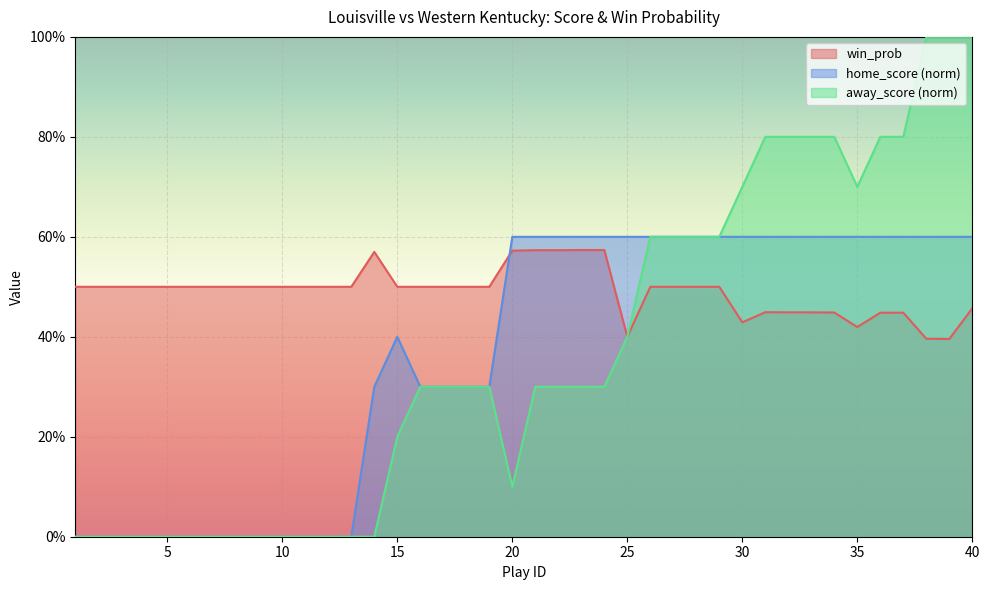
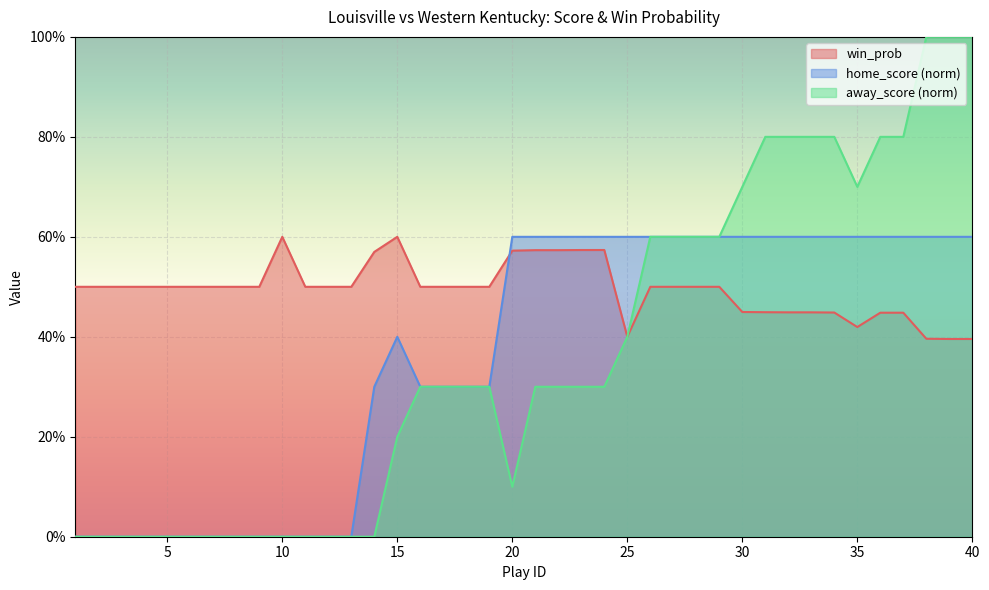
  {
    "win_prob": {
      "5": "50%",
-     "10": "50%",
-     "15": "50%",
+     "10": "60%",
+     "15": "60%",
      "20": "57%",
-     "30": "43%",
+     "30": "45%",
      "35": "42%",
-     "40": "46%"
+     "40": "40%"
    },
    "home_score (norm)": {
      "15": "40%",
      "20": "60%",
      "25": "60%",
      "30": "60%",
      "35": "60%",
      "40": "60%"
    },
    "away_score (norm)": {
      "15": "20%",
      "20": "10%",
      "30": "70%",
      "35": "70%",
      "40": "100%"
    }
  }
